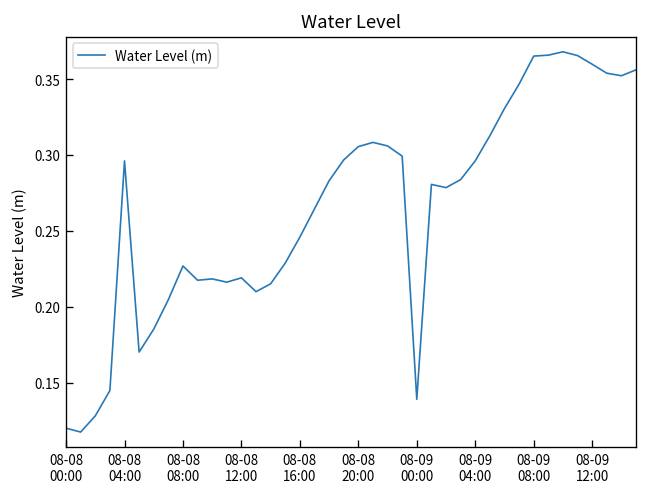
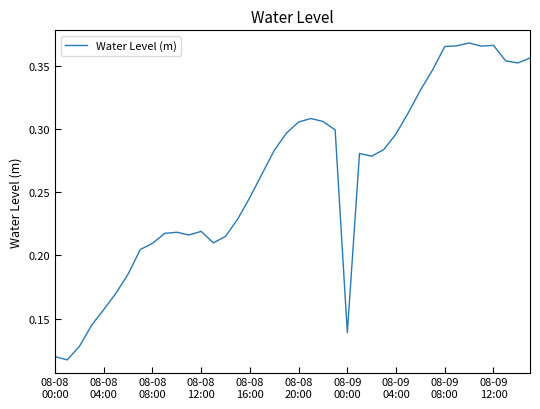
  {
    "08-08 00:00": 0.120,
-   "08-08 04:00": 0.296,
-   "08-08 08:00": 0.227,
+   "08-08 04:00": 0.157,
+   "08-08 08:00": 0.210,
    "08-08 12:00": 0.219,
    "08-08 16:00": 0.246,
    "08-08 20:00": 0.306,
    "08-09 00:00": 0.139,
    "08-09 04:00": 0.296,
    "08-09 08:00": 0.365,
-   "08-09 12:00": 0.360
+   "08-09 12:00": 0.366
  }
